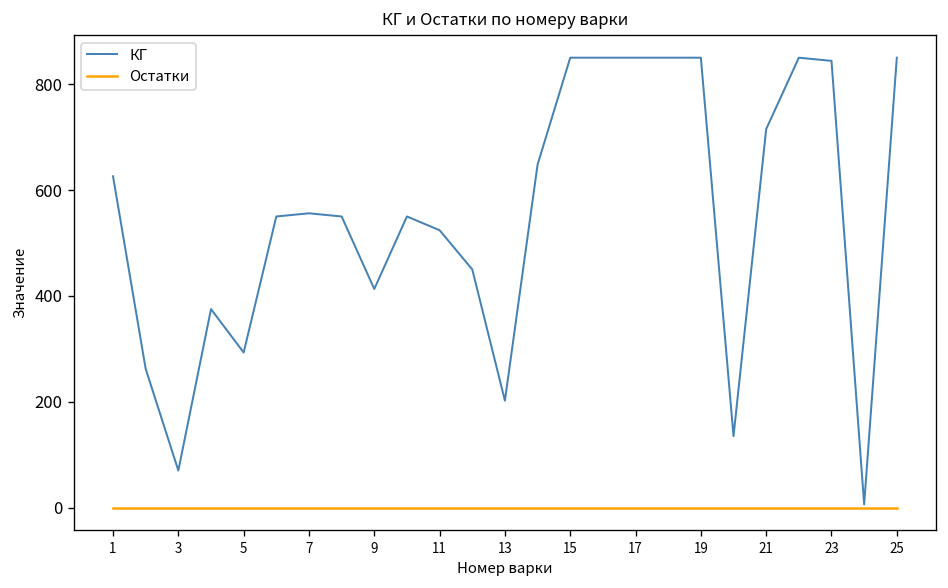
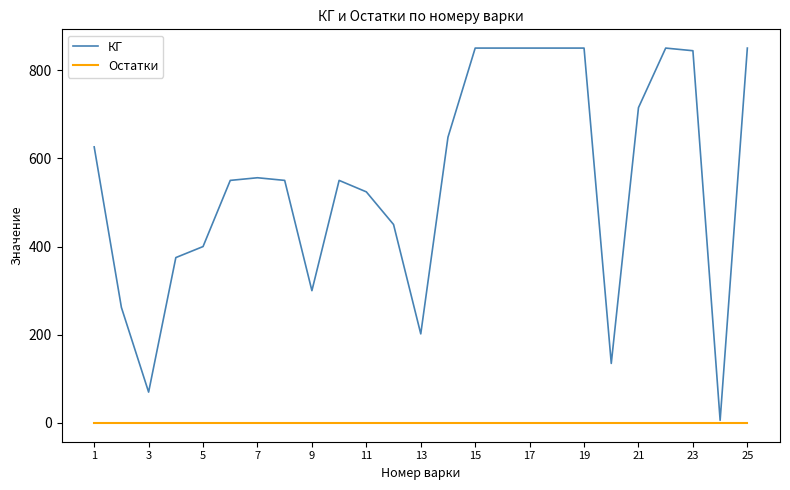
  {
    "КГ": {
      "1": 630,
      "3": 70,
-     "5": 290,
+     "5": 400,
      "7": 560,
-     "9": 410,
+     "9": 300,
      "11": 520,
      "13": 200,
      "15": 850,
      "17": 850,
      "19": 850,
      "21": 720,
      "23": 840,
      "25": 850
    },
    "Остатки": {
      "1": 0,
      "3": 0,
      "5": 0,
      "7": 0,
      "9": 0,
      "11": 0,
      "13": 0,
      "15": 0,
      "17": 0,
      "19": 0,
      "21": 0,
      "23": 0,
      "25": 0
    }
  }
